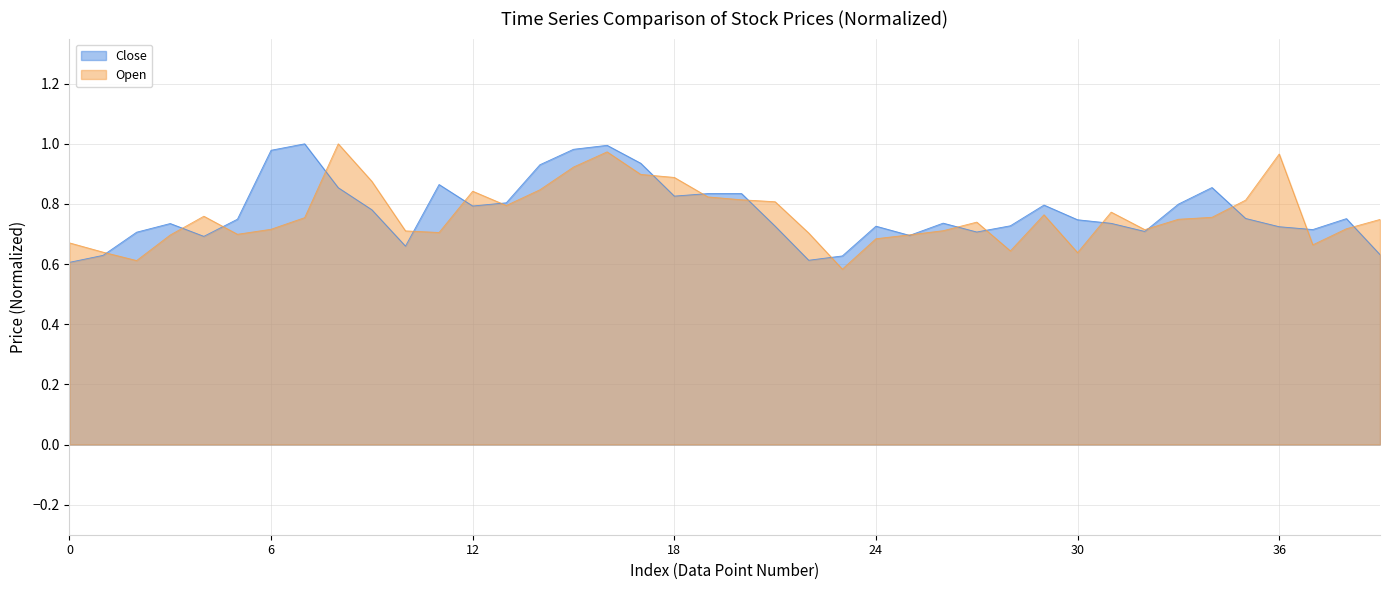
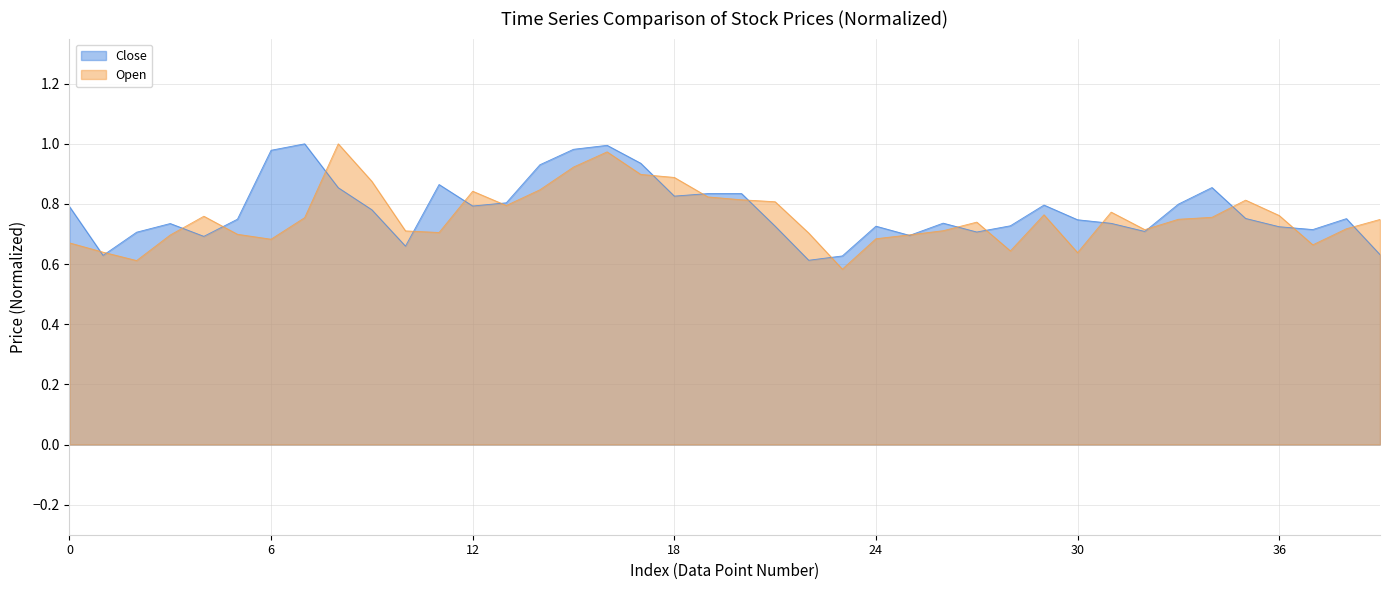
  {
    "Close": {
-     "0": 0.61,
+     "0": 0.79,
      "6": 0.98,
      "12": 0.79,
      "18": 0.83,
      "24": 0.73,
      "30": 0.75,
      "36": 0.72
    },
    "Open": {
      "0": 0.67,
-     "6": 0.72,
+     "6": 0.68,
      "12": 0.84,
      "18": 0.89,
      "24": 0.68,
      "30": 0.64,
-     "36": 0.97
+     "36": 0.76
    }
  }
